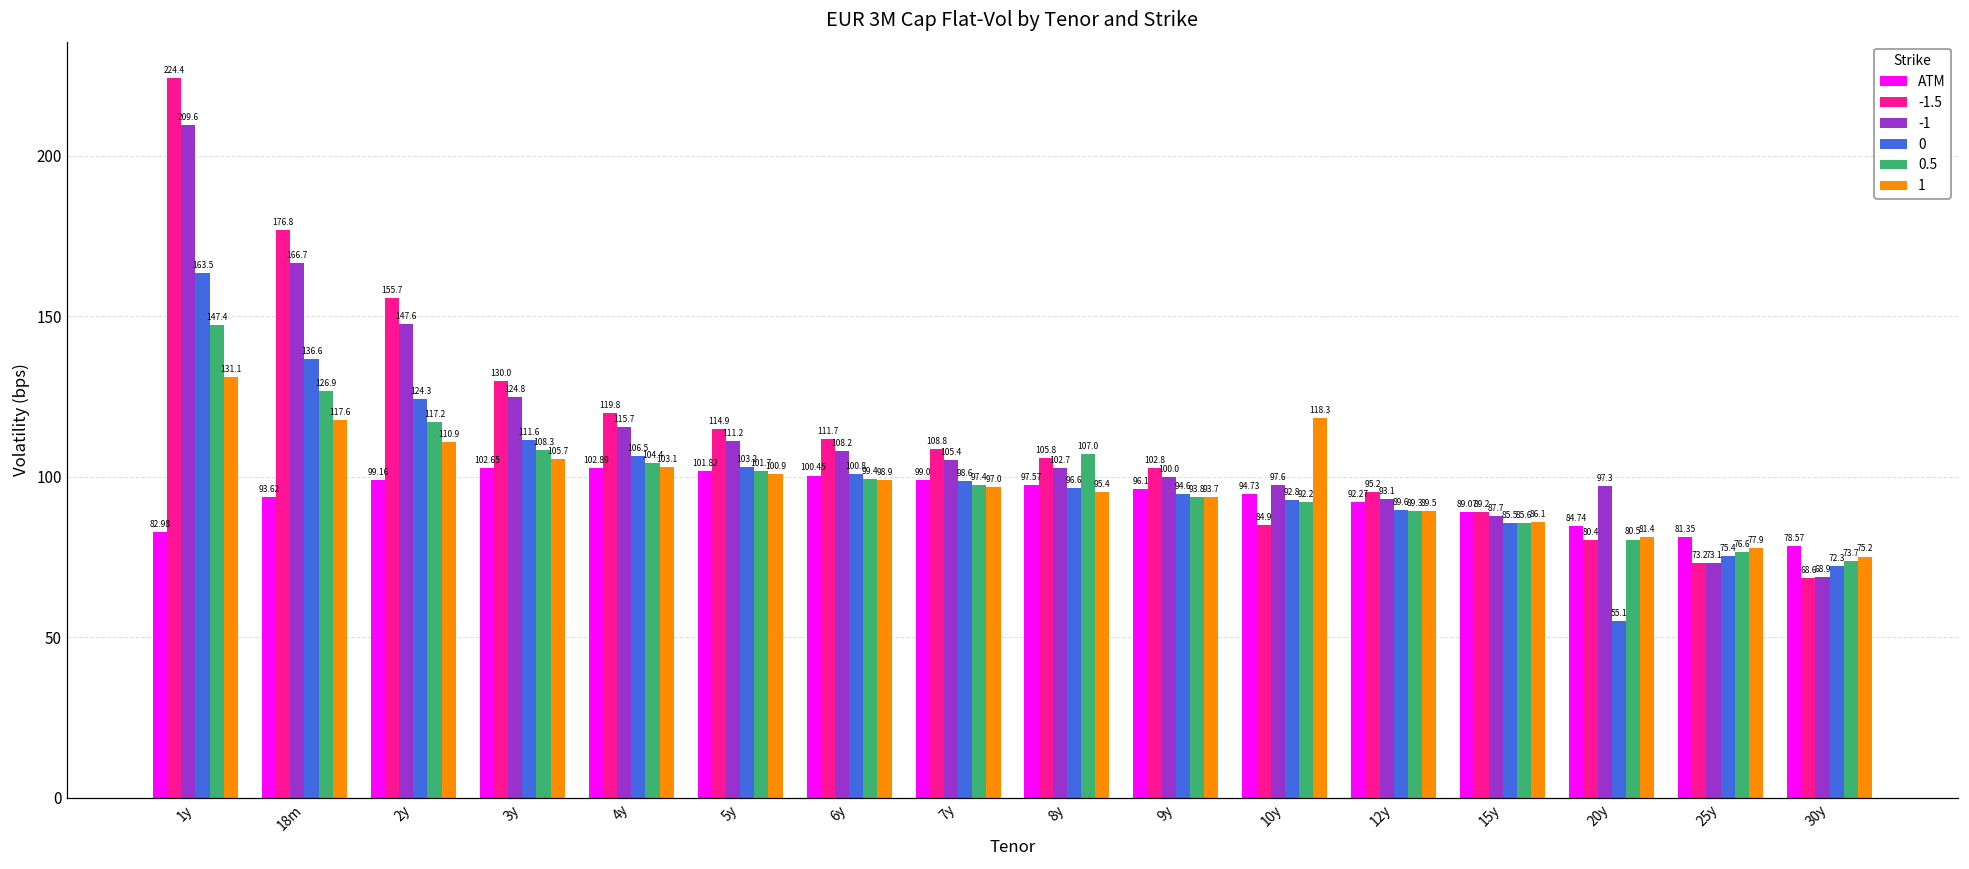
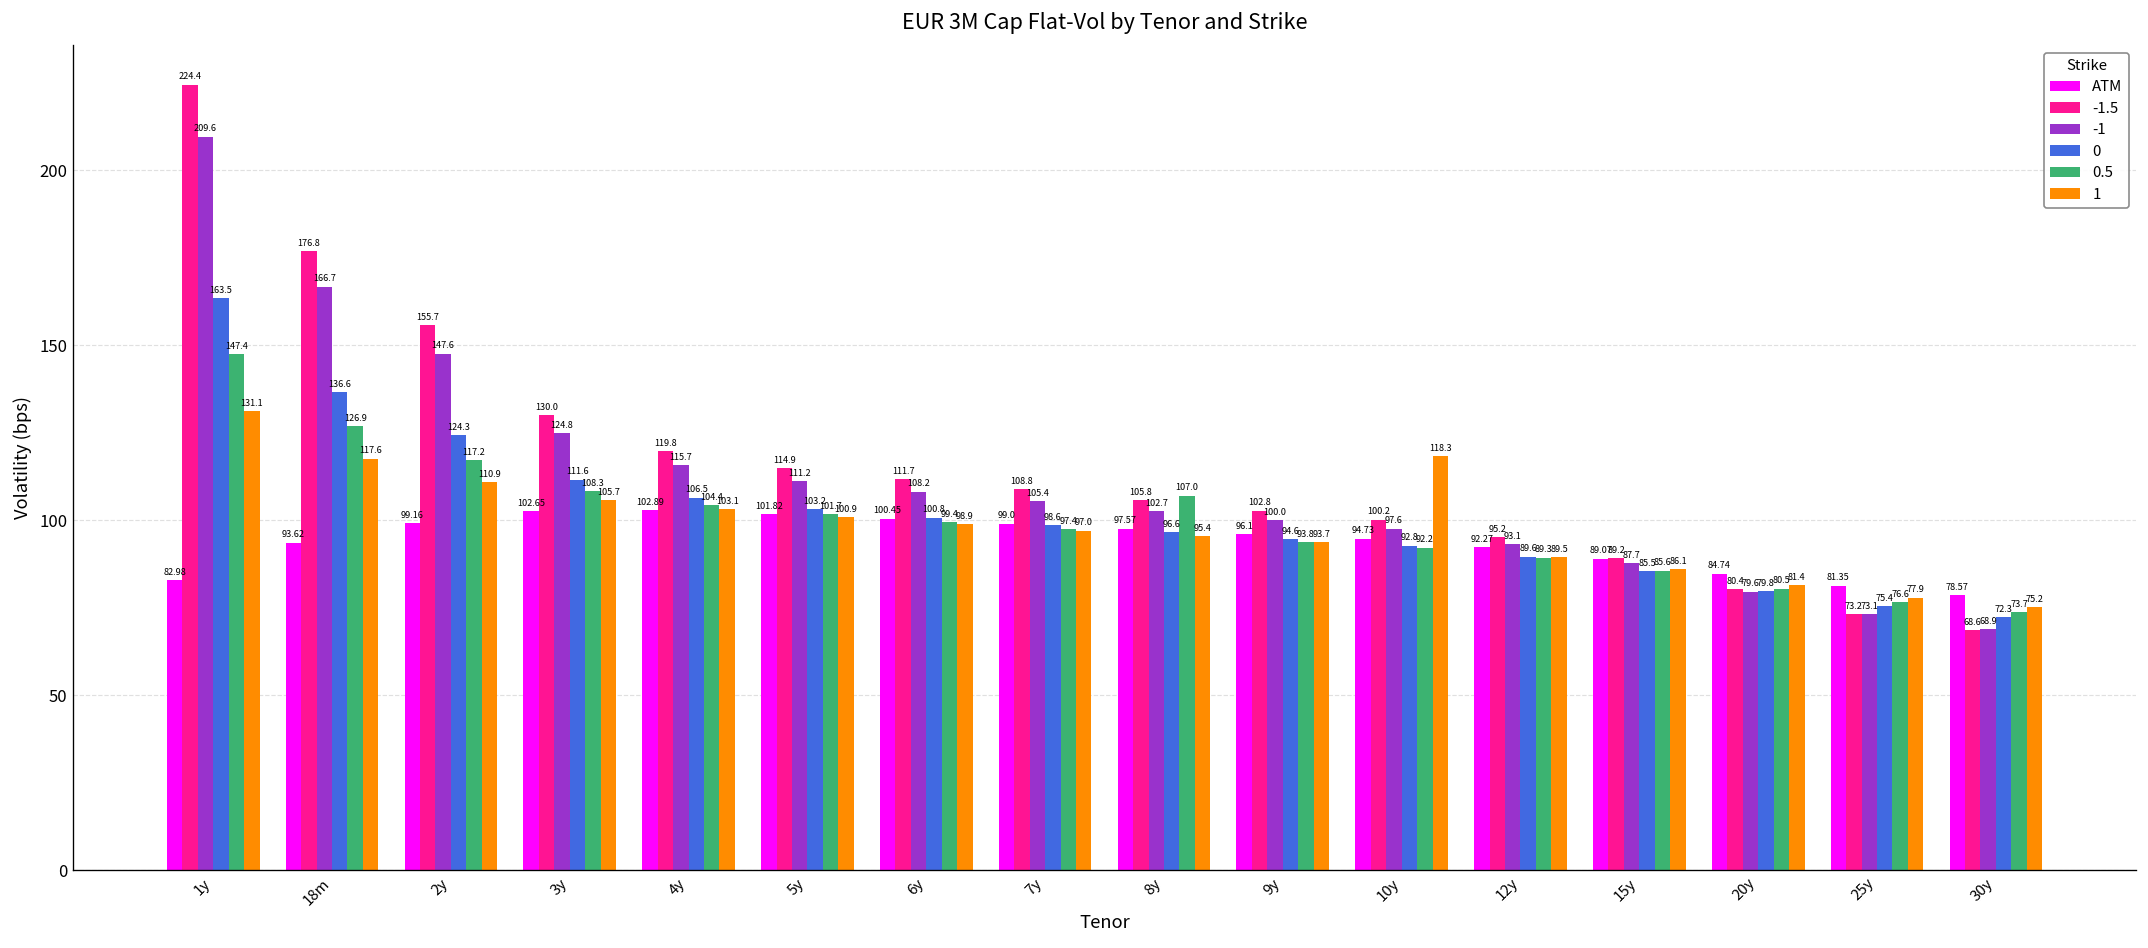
  {
    "ATM": {
      "1y": 82.98,
      "18m": 93.62,
      "2y": 99.16,
      "3y": 102.65,
      "4y": 102.89,
      "5y": 101.82,
      "6y": 100.45,
      "7y": 99.0,
      "8y": 97.57,
      "9y": 96.1,
      "10y": 94.73,
      "12y": 92.27,
      "20y": 84.74,
      "25y": 81.35,
      "30y": 78.57
    },
    "-1.5": {
      "1y": 224.4,
      "18m": 176.8,
      "2y": 155.7,
      "3y": 130.0,
      "4y": 119.8,
      "5y": 114.9,
      "6y": 111.7,
      "7y": 108.8,
      "8y": 105.8,
      "9y": 102.8,
-     "10y": 84.9,
+     "10y": 100.2,
      "12y": 95.2,
      "20y": 80.4,
      "25y": 73.2,
      "30y": 68.6
    },
    "-1": {
      "1y": 209.6,
      "18m": 166.7,
      "2y": 147.6,
      "3y": 124.8,
      "4y": 115.7,
      "5y": 111.2,
      "6y": 108.2,
      "7y": 105.4,
      "8y": 102.7,
      "9y": 100.0,
      "10y": 97.6,
      "12y": 93.1,
      "15y": 87.7,
-     "20y": 97.3,
+     "20y": 79.6,
      "25y": 73.1,
      "30y": 68.9
    },
    "0": {
      "1y": 163.5,
      "18m": 136.6,
      "2y": 124.3,
      "3y": 111.6,
      "4y": 106.5,
      "5y": 103.2,
      "6y": 100.8,
      "7y": 98.6,
      "8y": 96.6,
      "9y": 94.6,
      "10y": 92.8,
      "12y": 89.6,
      "15y": 85.5,
-     "20y": 55.1,
+     "20y": 79.8,
      "25y": 75.4,
      "30y": 72.3
    },
    "0.5": {
      "1y": 147.4,
      "18m": 126.9,
      "2y": 117.2,
      "3y": 108.3,
      "6y": 99.4,
      "7y": 97.4,
      "8y": 107.0,
      "9y": 93.8,
      "10y": 92.2,
      "12y": 89.3,
      "15y": 85.6,
      "20y": 80.5,
      "25y": 76.6,
      "30y": 73.7
    },
    "1": {
      "1y": 131.1,
      "18m": 117.6,
      "2y": 110.9,
      "3y": 105.7,
      "6y": 98.9,
      "7y": 97.0,
      "8y": 95.4,
      "9y": 93.7,
      "10y": 118.3,
      "12y": 89.5,
      "15y": 86.1,
      "20y": 81.4,
      "25y": 77.9,
      "30y": 75.2
    }
  }
